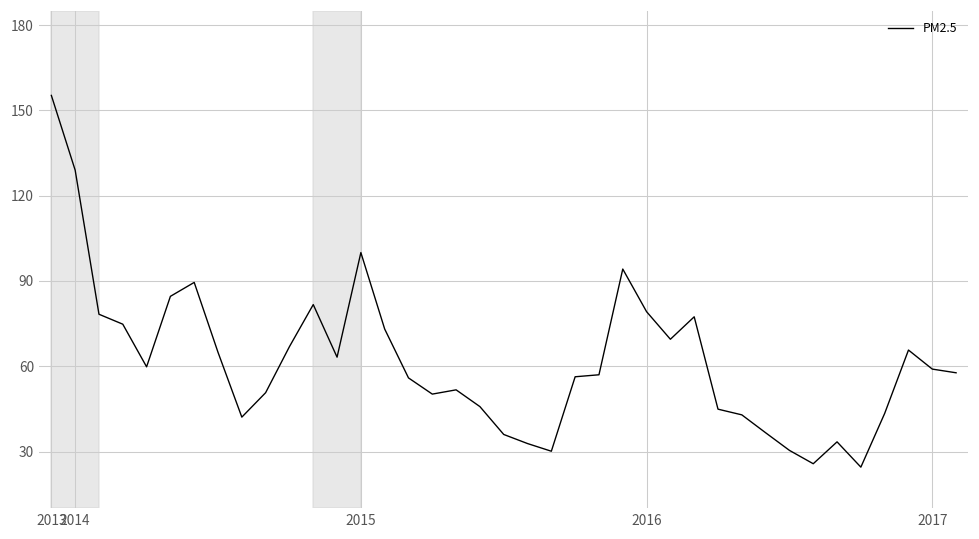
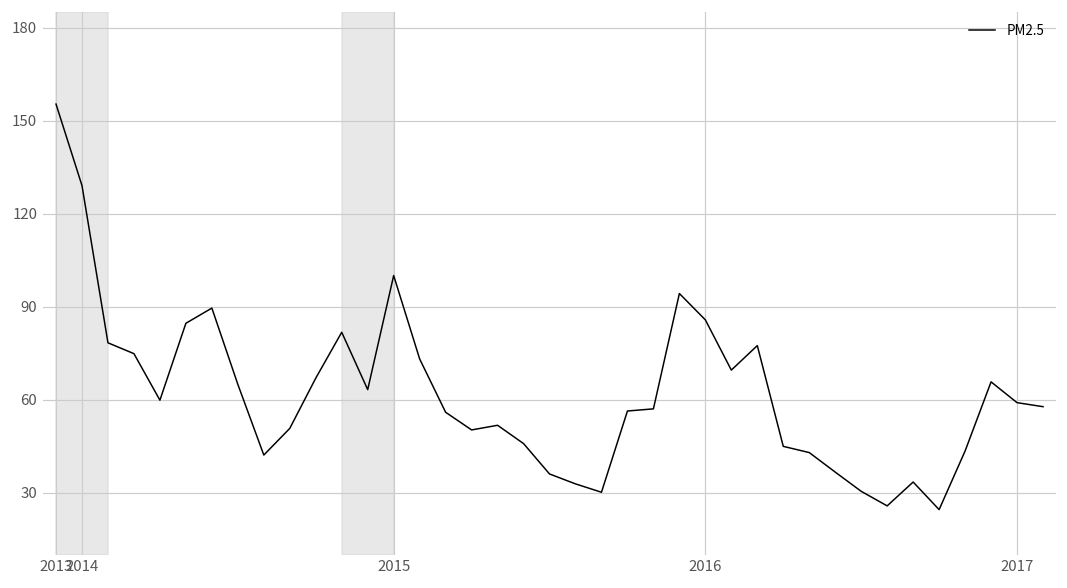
  {
    "2015": 100,
-   "2016": 79,
+   "2016": 86,
    "2017": 59
  }
